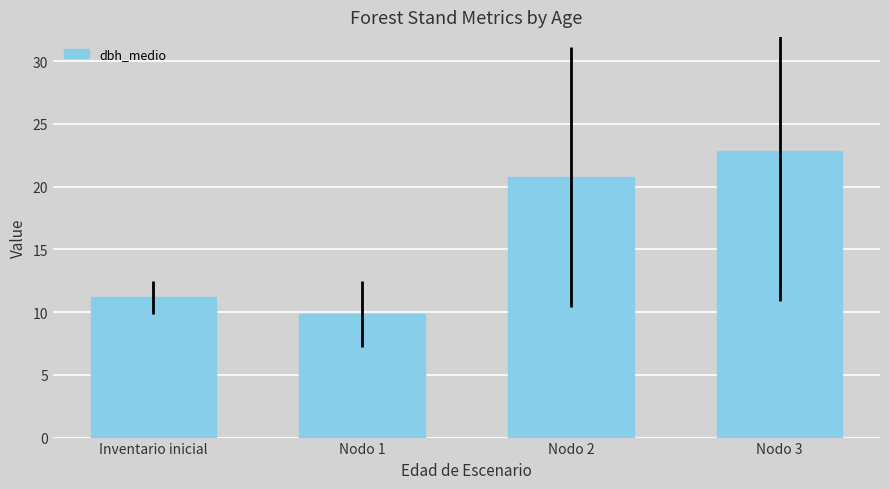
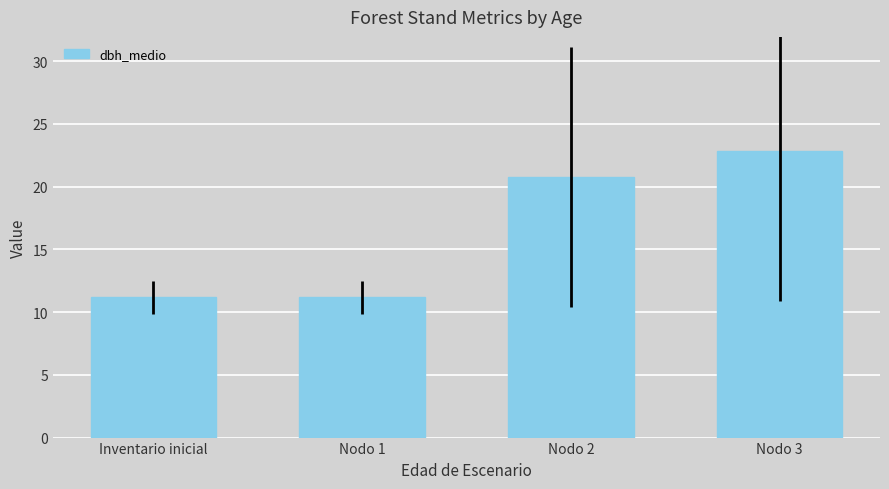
  {
    "Inventario inicial": 11.2,
-   "Nodo 1": 9.8,
+   "Nodo 1": 11.2,
    "Nodo 2": 20.8,
    "Nodo 3": 22.8
  }
